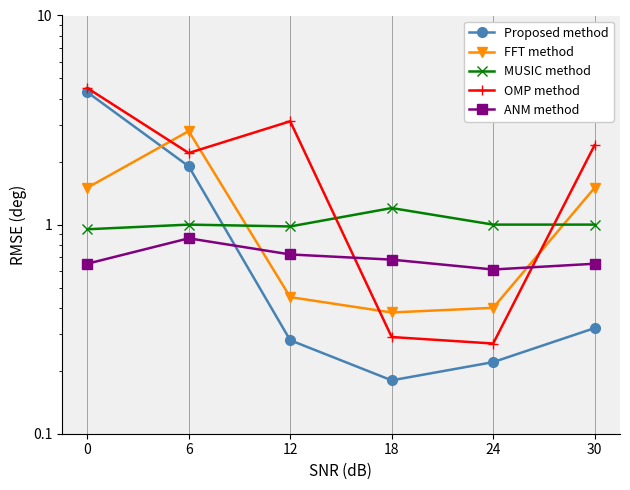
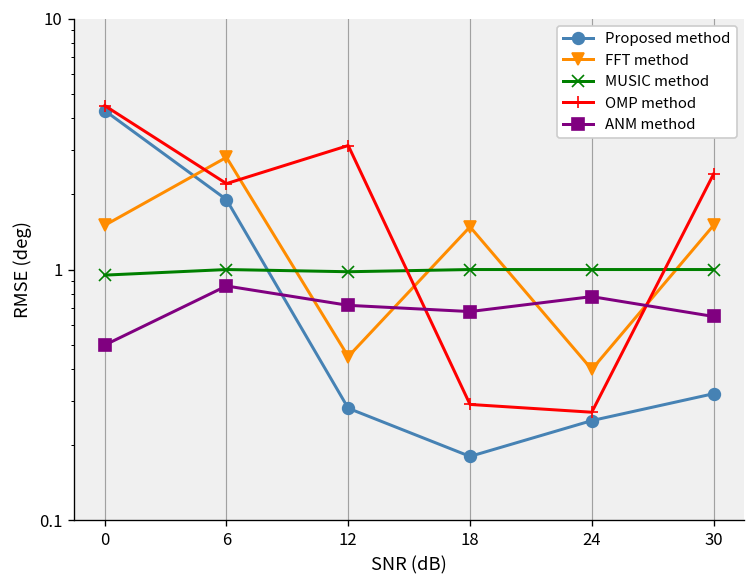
  {
    "Proposed method": {
      "0": 4.3,
      "6": 1.9,
      "12": 0.28,
      "18": 0.18,
-     "24": 0.22,
+     "24": 0.25,
      "30": 0.32
    },
    "FFT method": {
      "0": 1.5,
      "6": 2.8,
      "12": 0.45,
-     "18": 0.38,
+     "18": 1.5,
      "24": 0.40,
      "30": 1.5
    },
    "MUSIC method": {
      "0": 1.0,
      "6": 1.0,
      "12": 1.0,
-     "18": 1.2,
+     "18": 1.0,
      "24": 1.0,
      "30": 1.0
    },
    "OMP method": {
      "0": 4.5,
      "6": 2.2,
      "12": 3.1,
      "18": 0.29,
      "24": 0.27,
      "30": 2.4
    },
    "ANM method": {
-     "0": 0.65,
+     "0": 0.50,
      "6": 0.86,
      "12": 0.72,
      "18": 0.68,
-     "24": 0.61,
+     "24": 0.78,
      "30": 0.65
    }
  }
